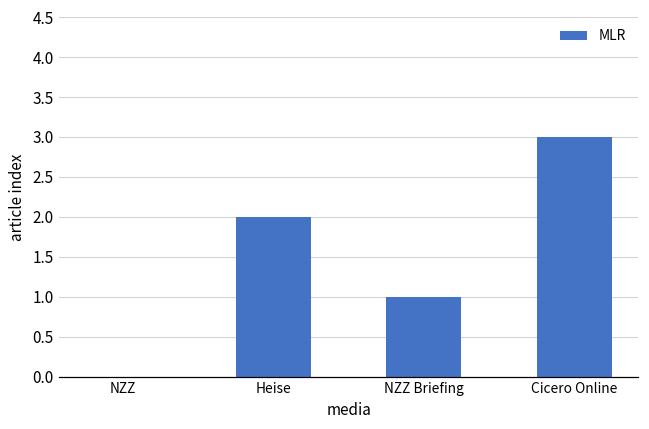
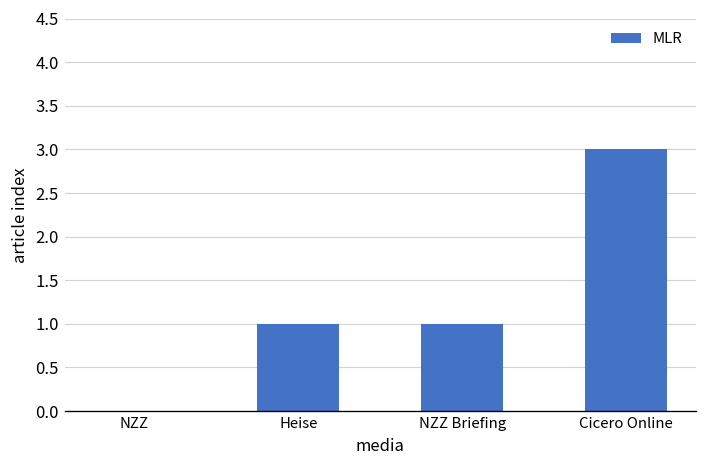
  {
    "NZZ": 0,
-   "Heise": 2,
+   "Heise": 1,
    "NZZ Briefing": 1,
    "Cicero Online": 3
  }
